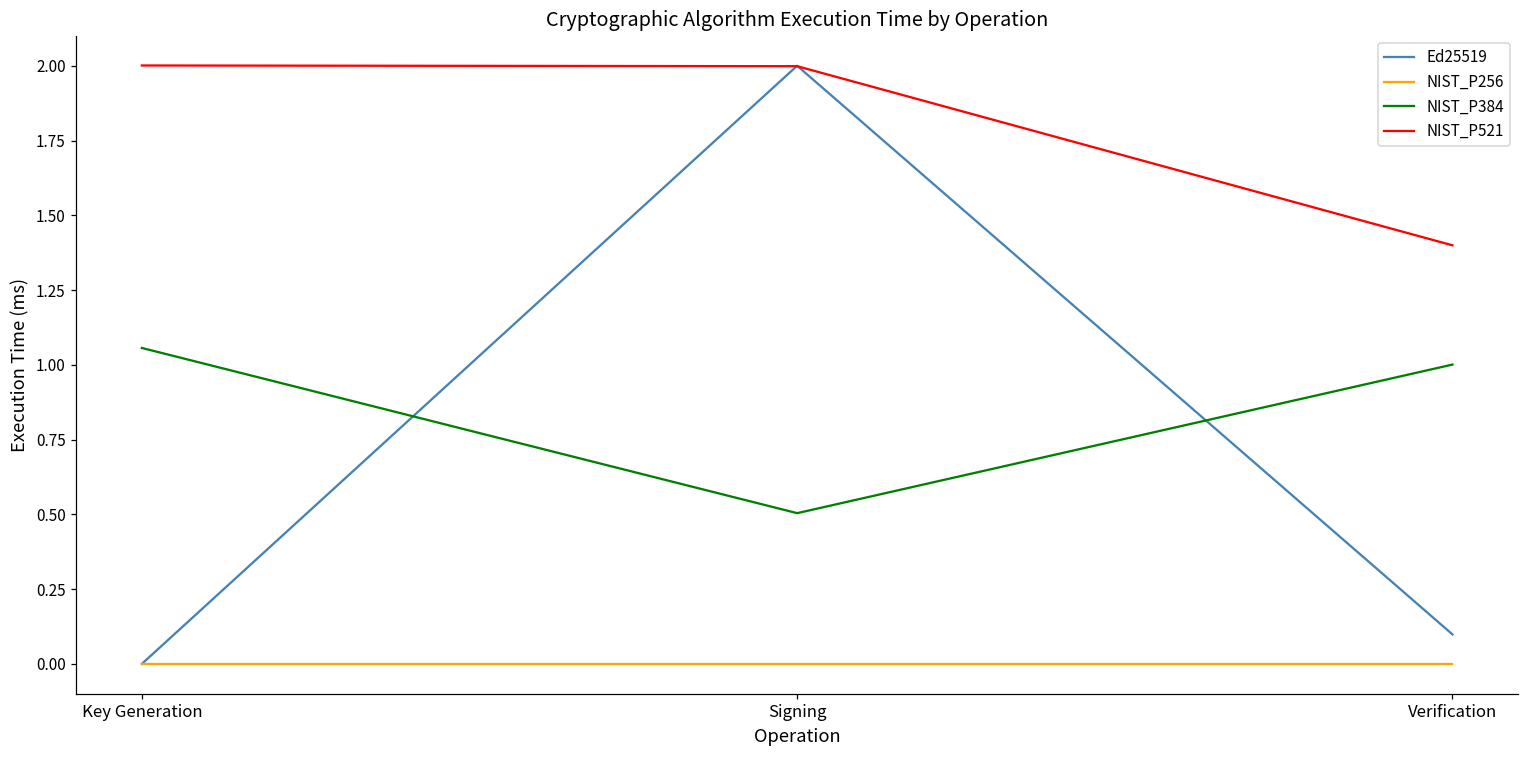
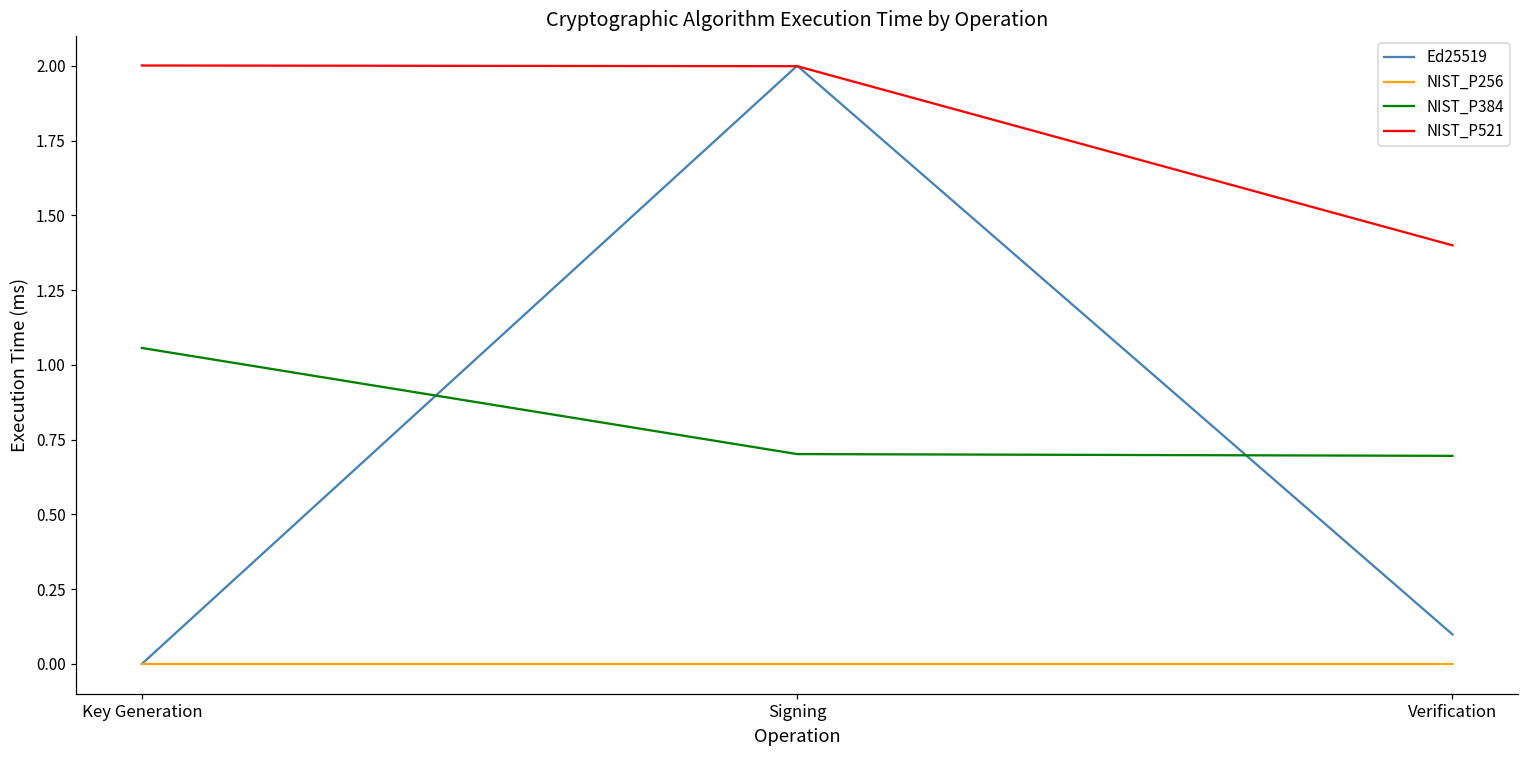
  {
    "Ed25519": {
      "Verification": 0.10
    },
    "NIST_P256": {
      "Signing": 0.00,
      "Verification": 0.00
    },
    "NIST_P384": {
      "Key Generation": 1.06,
-     "Signing": 0.50,
-     "Verification": 1.00
+     "Signing": 0.70,
+     "Verification": 0.70
    },
    "NIST_P521": {
      "Key Generation": 2.00,
      "Verification": 1.40
    }
  }
